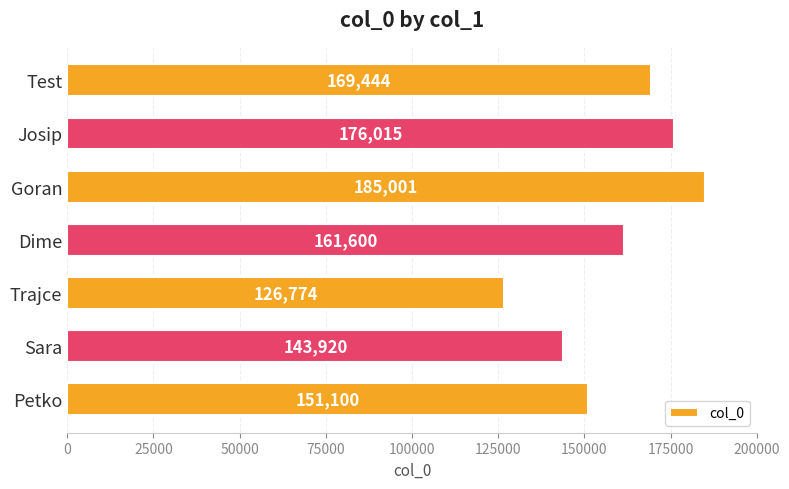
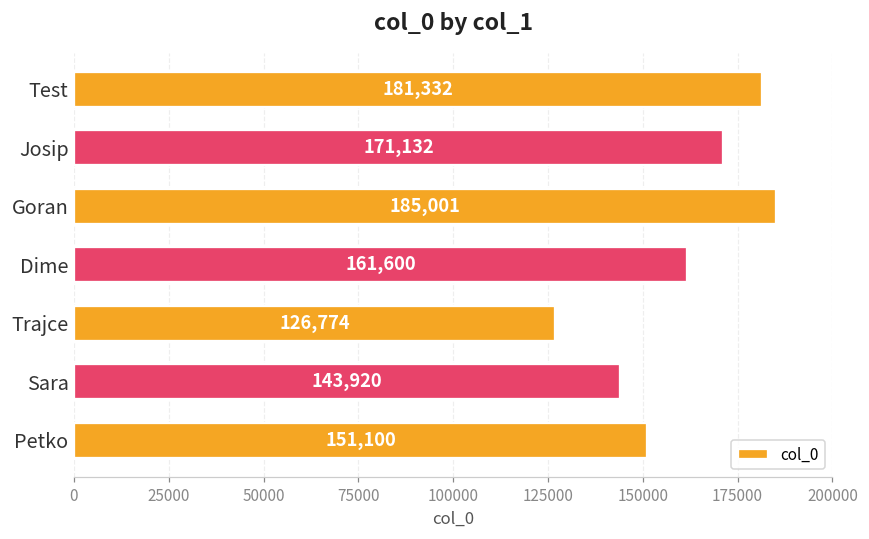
  {
-   "Test": "169,444",
-   "Josip": "176,015",
+   "Test": "181,332",
+   "Josip": "171,132",
    "Goran": "185,001",
    "Dime": "161,600",
    "Trajce": "126,774",
    "Sara": "143,920",
    "Petko": "151,100"
  }
